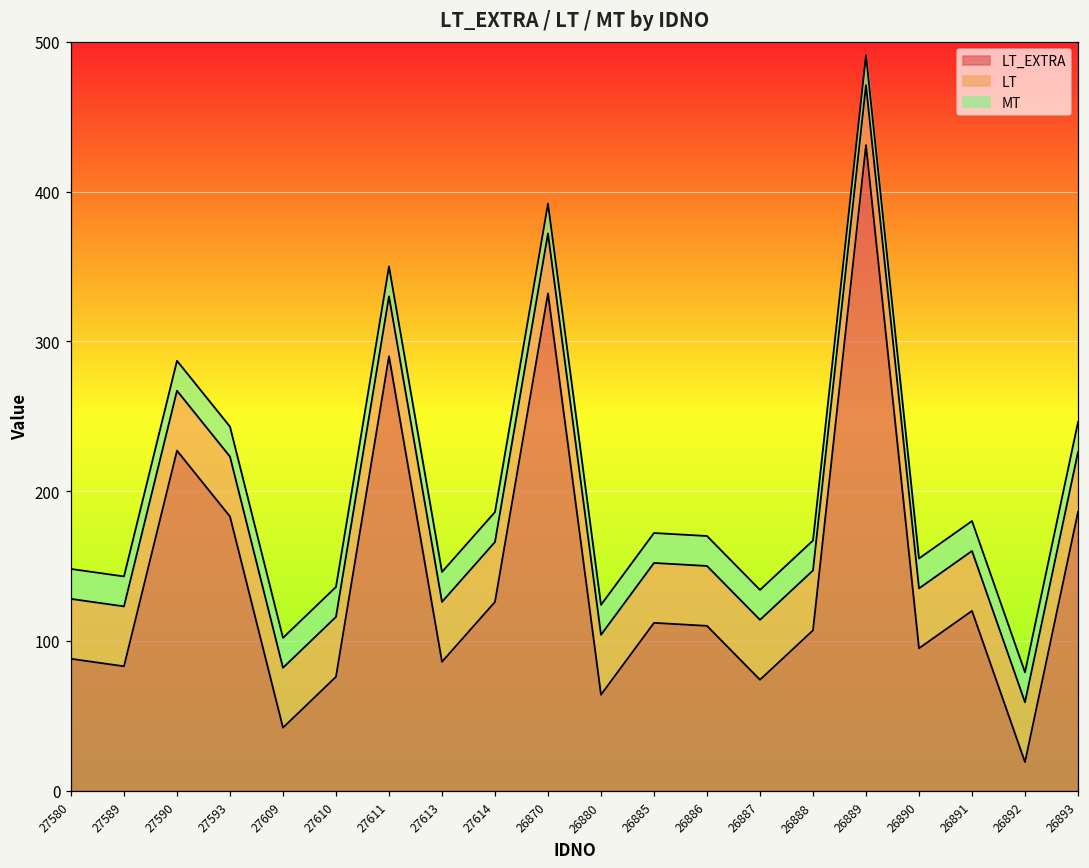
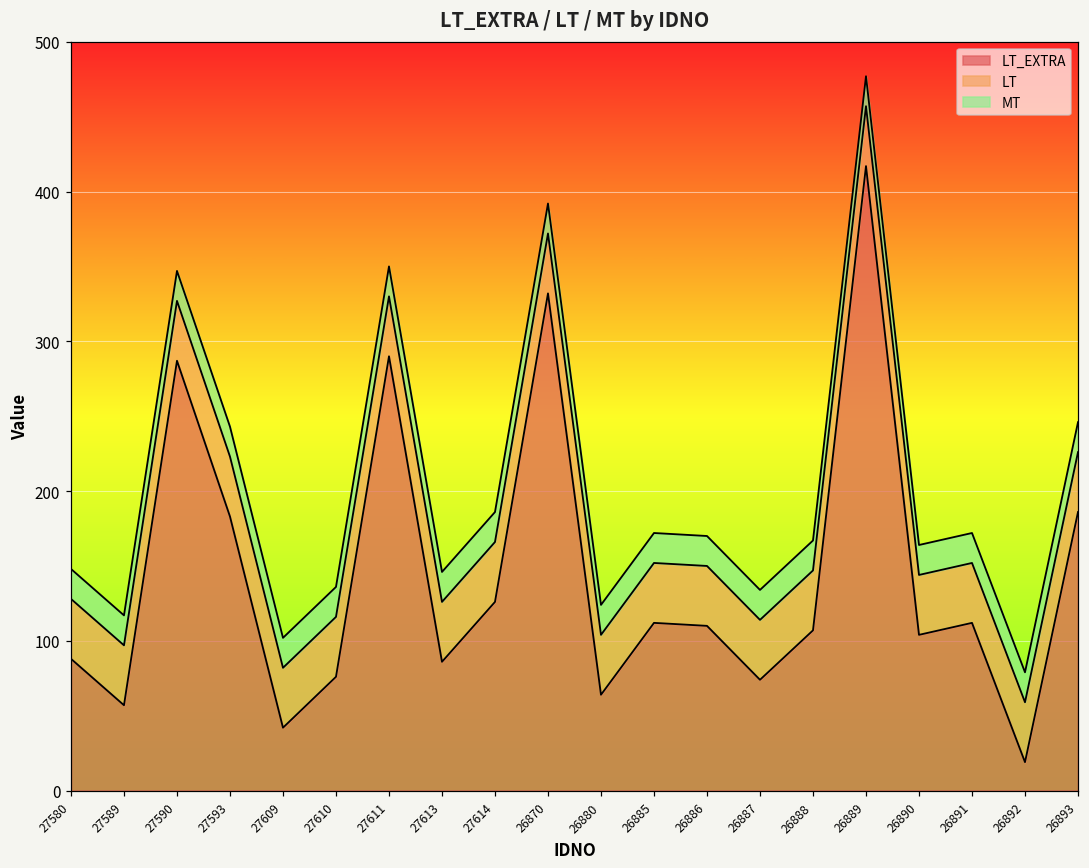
  {
    "LT_EXTRA": {
      "27580": 88,
-     "27589": 83,
-     "27590": 227,
+     "27589": 57,
+     "27590": 287,
      "27593": 183,
      "27609": 42,
      "27610": 76,
      "27611": 290,
      "27613": 86,
      "27614": 126,
      "26870": 332,
      "26880": 64,
      "26885": 112,
      "26886": 110,
      "26887": 74,
      "26888": 107,
-     "26889": 431,
-     "26890": 95,
-     "26891": 120,
+     "26889": 417,
+     "26890": 104,
+     "26891": 112,
      "26892": 19,
      "26893": 186
    },
    "LT": {
      "27580": 40,
      "27589": 40,
      "27590": 40,
      "27593": 40,
      "27609": 40,
      "27610": 40,
      "27611": 40,
      "27613": 40,
      "27614": 40,
      "26870": 40,
      "26880": 40,
      "26885": 40,
      "26886": 40,
      "26887": 40,
      "26888": 40,
      "26889": 40,
      "26890": 40,
      "26891": 40,
      "26892": 40,
      "26893": 40
    },
    "MT": {
      "27580": 20,
      "27589": 20,
      "27590": 20,
      "27593": 20,
      "27609": 20,
      "27610": 20,
      "27611": 20,
      "27613": 20,
      "27614": 20,
      "26870": 20,
      "26880": 20,
      "26885": 20,
      "26886": 20,
      "26887": 20,
      "26888": 20,
      "26889": 20,
      "26890": 20,
      "26891": 20,
      "26892": 20,
      "26893": 20
    }
  }
